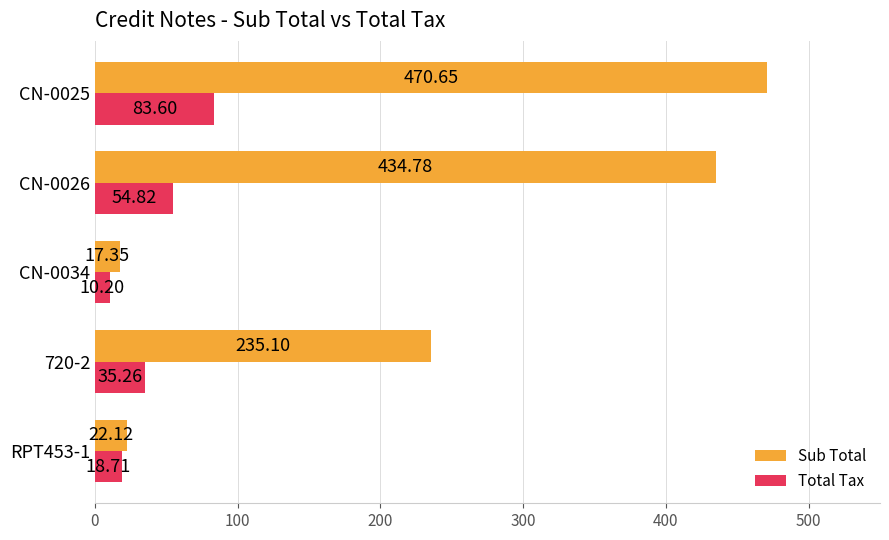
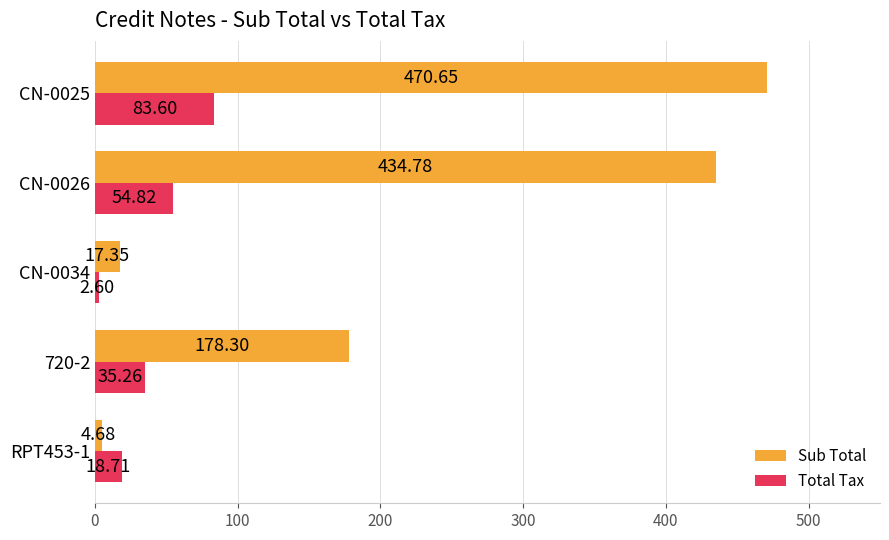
  {
    "Sub Total": {
      "CN-0025": 470.65,
      "CN-0026": 434.78,
      "CN-0034": 17.35,
-     "720-2": 235.10,
-     "RPT453-1": 22.12
+     "720-2": 178.30,
+     "RPT453-1": 4.68
    },
    "Total Tax": {
      "CN-0025": 83.60,
      "CN-0026": 54.82,
-     "CN-0034": 10.20,
+     "CN-0034": 2.60,
      "720-2": 35.26,
      "RPT453-1": 18.71
    }
  }
